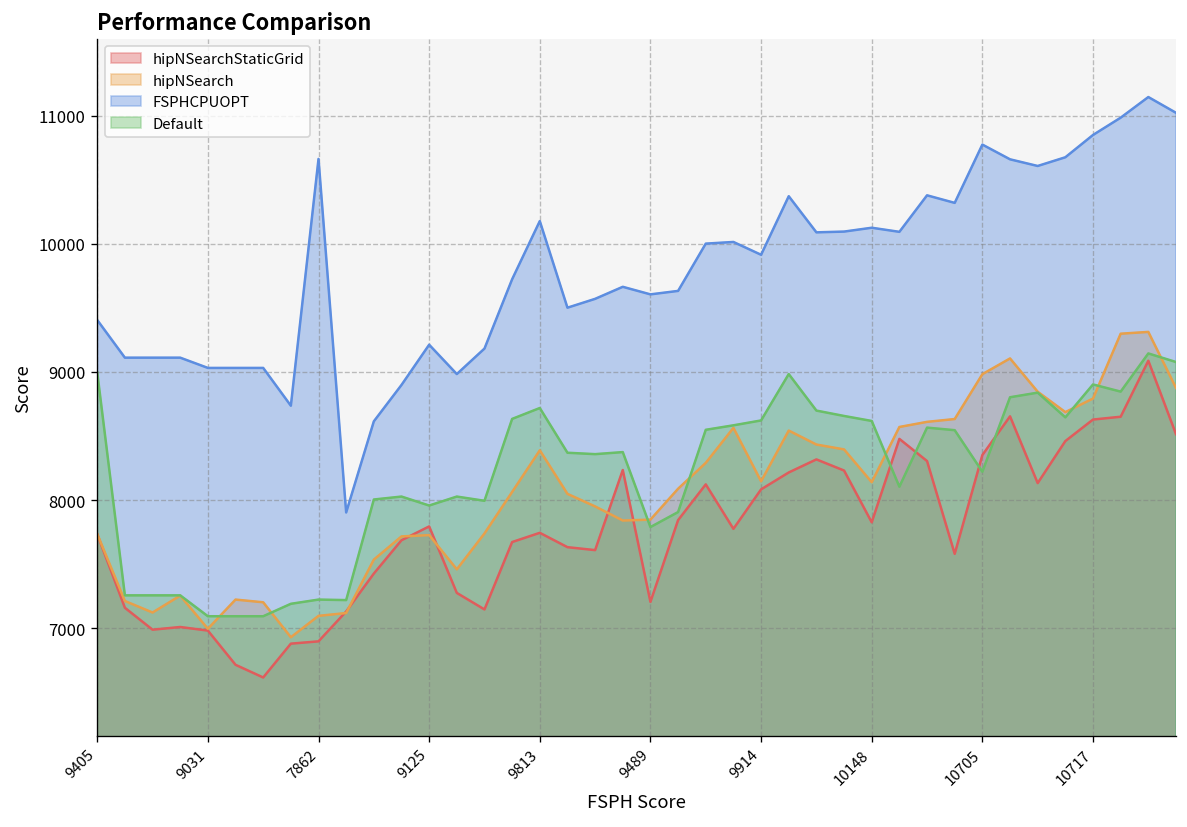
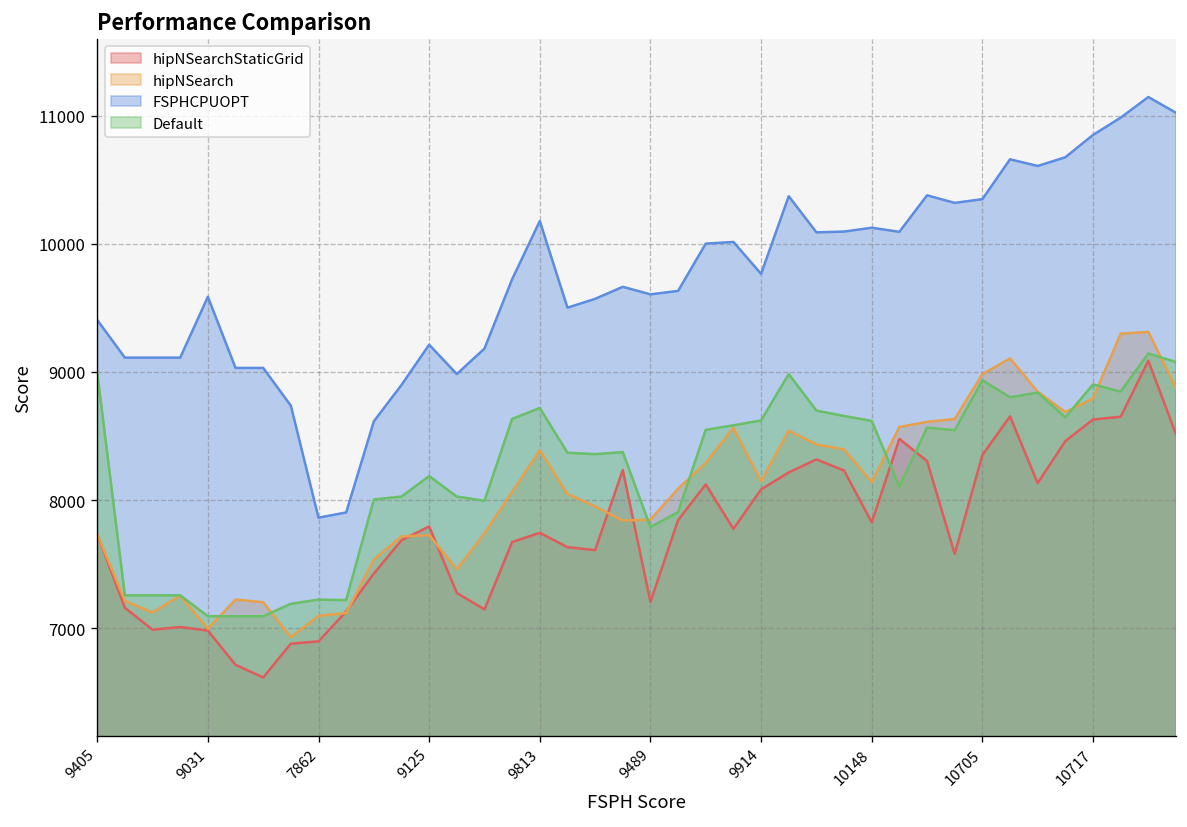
  {
    "FSPHCPUOPT": {
      "9405": 9410,
-     "9031": 9030,
-     "7862": 10660,
+     "9031": 9590,
+     "7862": 7860,
      "9125": 9210,
      "9813": 10180,
      "9489": 9610,
-     "9914": 9910,
+     "9914": 9770,
      "10148": 10130,
-     "10705": 10770,
+     "10705": 10350,
      "10717": 10850
    },
    "Default": {
      "9405": 9000,
      "9031": 7090,
      "7862": 7220,
-     "9125": 7960,
+     "9125": 8190,
      "9813": 8720,
      "9489": 7790,
      "9914": 8620,
      "10148": 8620,
-     "10705": 8220,
+     "10705": 8930,
      "10717": 8900
    }
  }
